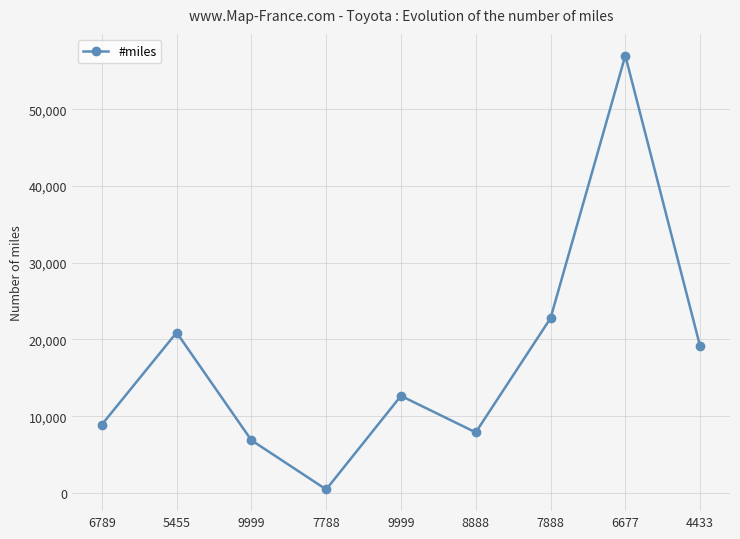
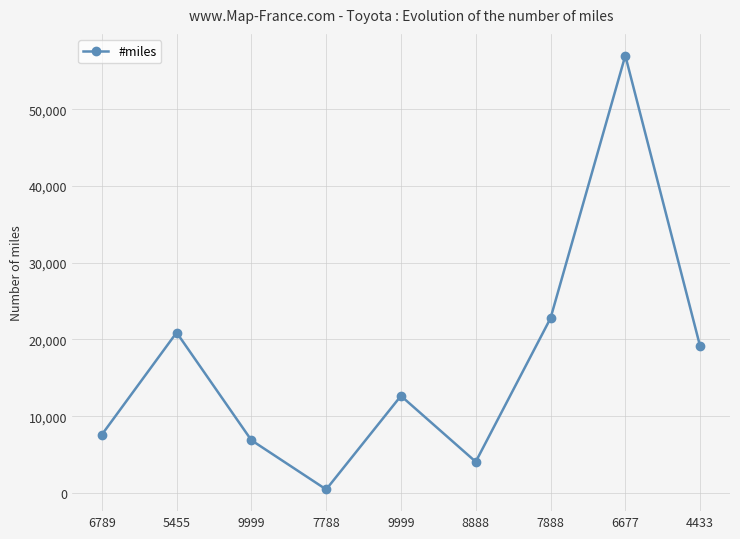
  {
-   "6789": "9,000",
+   "6789": "8,000",
    "5455": "21,000",
    "7788": "0",
-   "8888": "8,000",
+   "8888": "4,000",
    "7888": "23,000",
    "6677": "57,000",
    "4433": "19,000"
  }
